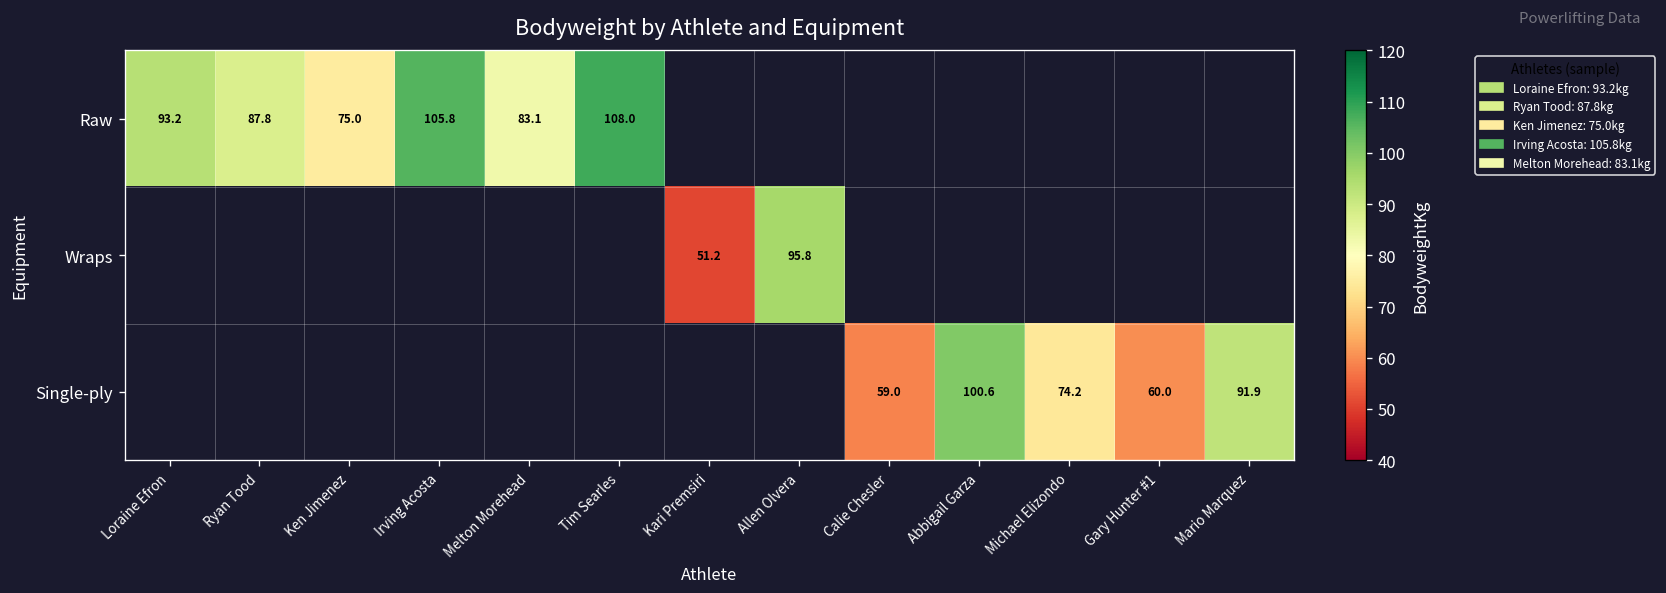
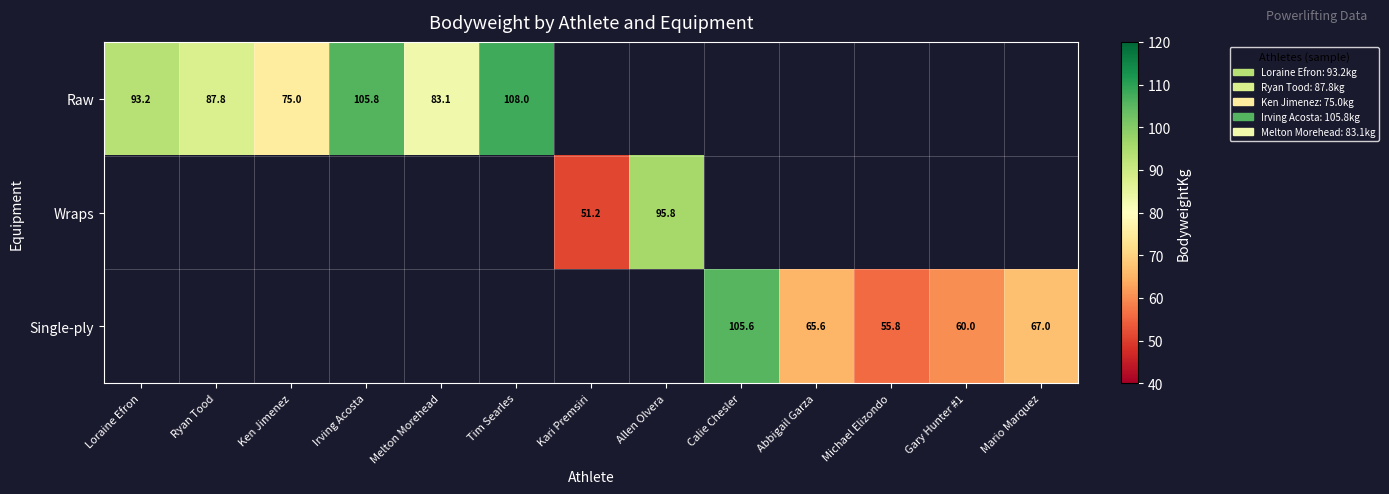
  {
    "Raw": {
      "Loraine Efron": 93.2,
      "Ryan Tood": 87.8,
      "Ken Jimenez": 75.0,
      "Irving Acosta": 105.8,
      "Melton Morehead": 83.1,
      "Tim Searles": 108.0
    },
    "Wraps": {
      "Kari Premsiri": 51.2,
      "Allen Olvera": 95.8
    },
    "Single-ply": {
-     "Calie Chesler": 59.0,
-     "Abbigail Garza": 100.6,
-     "Michael Elizondo": 74.2,
+     "Calie Chesler": 105.6,
+     "Abbigail Garza": 65.6,
+     "Michael Elizondo": 55.8,
      "Gary Hunter #1": 60.0,
-     "Mario Marquez": 91.9
+     "Mario Marquez": 67.0
    }
  }
